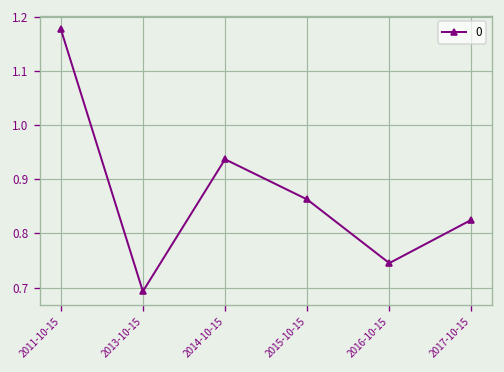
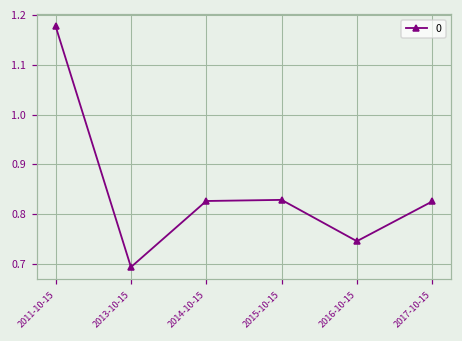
  {
    "2011-10-15": 1.18,
    "2013-10-15": 0.69,
-   "2014-10-15": 0.94,
-   "2015-10-15": 0.86,
+   "2014-10-15": 0.83,
+   "2015-10-15": 0.83,
    "2016-10-15": 0.75,
    "2017-10-15": 0.83
  }
